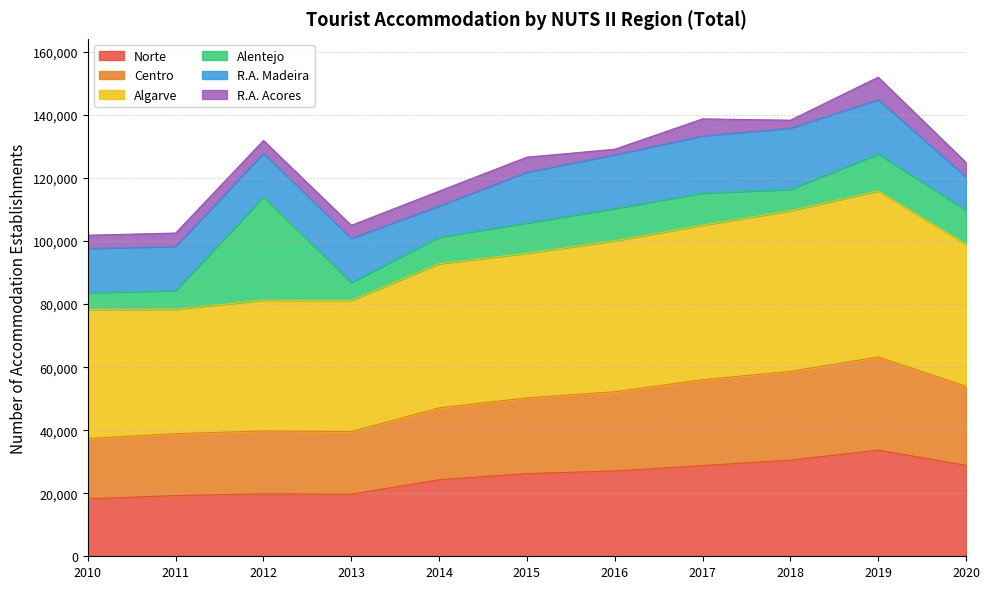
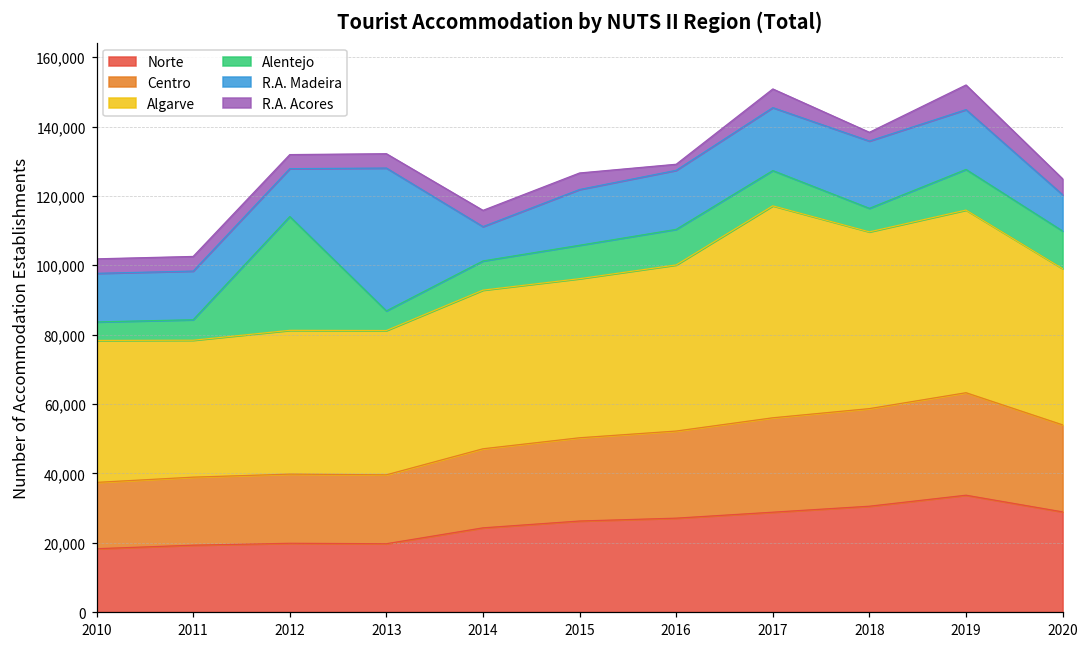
  {
    "Algarve": {
      "2010": "41,000",
      "2011": "39,000",
      "2012": "41,000",
      "2013": "42,000",
      "2014": "46,000",
      "2015": "46,000",
      "2016": "48,000",
-     "2017": "49,000",
+     "2017": "61,000",
      "2018": "51,000",
      "2019": "53,000",
      "2020": "45,000"
    },
    "Alentejo": {
      "2010": "5,000",
      "2011": "6,000",
      "2012": "33,000",
      "2013": "6,000",
      "2014": "8,000",
      "2015": "10,000",
      "2016": "10,000",
      "2017": "10,000",
      "2018": "7,000",
      "2019": "12,000",
      "2020": "11,000"
    },
    "R.A. Madeira": {
      "2010": "14,000",
      "2011": "14,000",
      "2012": "14,000",
-     "2013": "14,000",
+     "2013": "41,000",
      "2014": "10,000",
      "2015": "16,000",
      "2016": "17,000",
      "2017": "18,000",
      "2018": "19,000",
      "2019": "17,000",
      "2020": "10,000"
    },
    "R.A. Acores": {
      "2010": "4,000",
      "2011": "4,000",
      "2012": "4,000",
      "2013": "4,000",
      "2014": "5,000",
      "2015": "5,000",
      "2016": "2,000",
      "2017": "5,000",
      "2018": "3,000",
      "2019": "7,000",
      "2020": "5,000"
    }
  }
